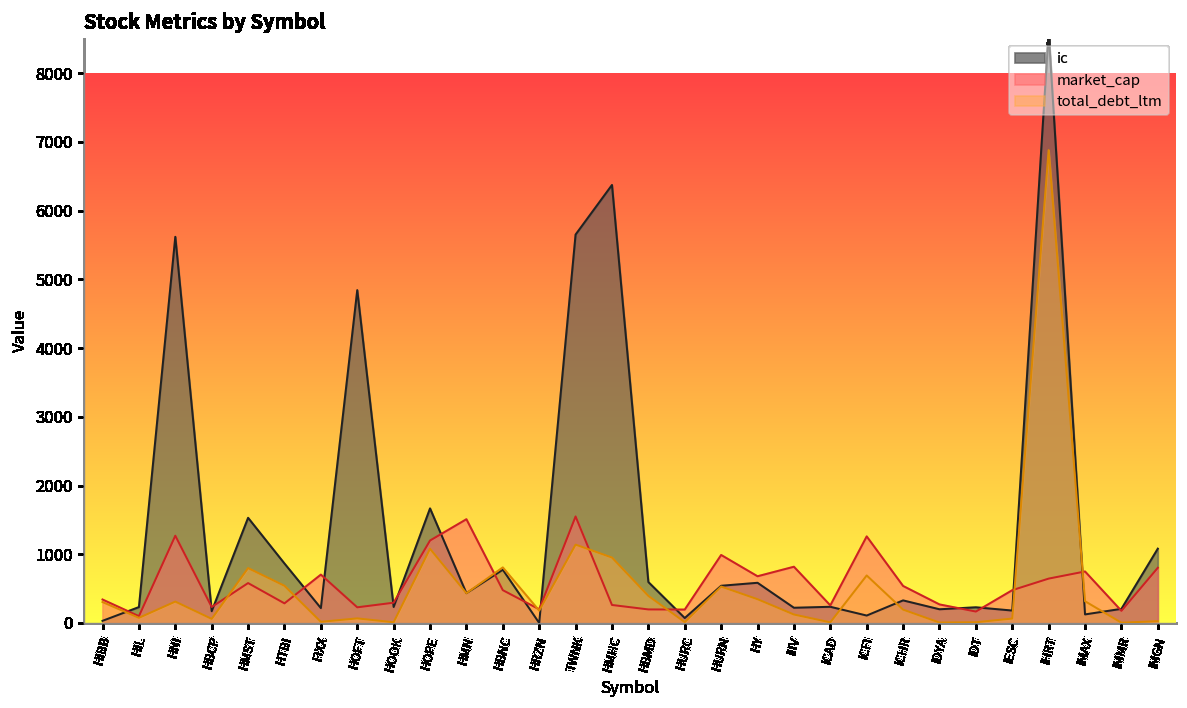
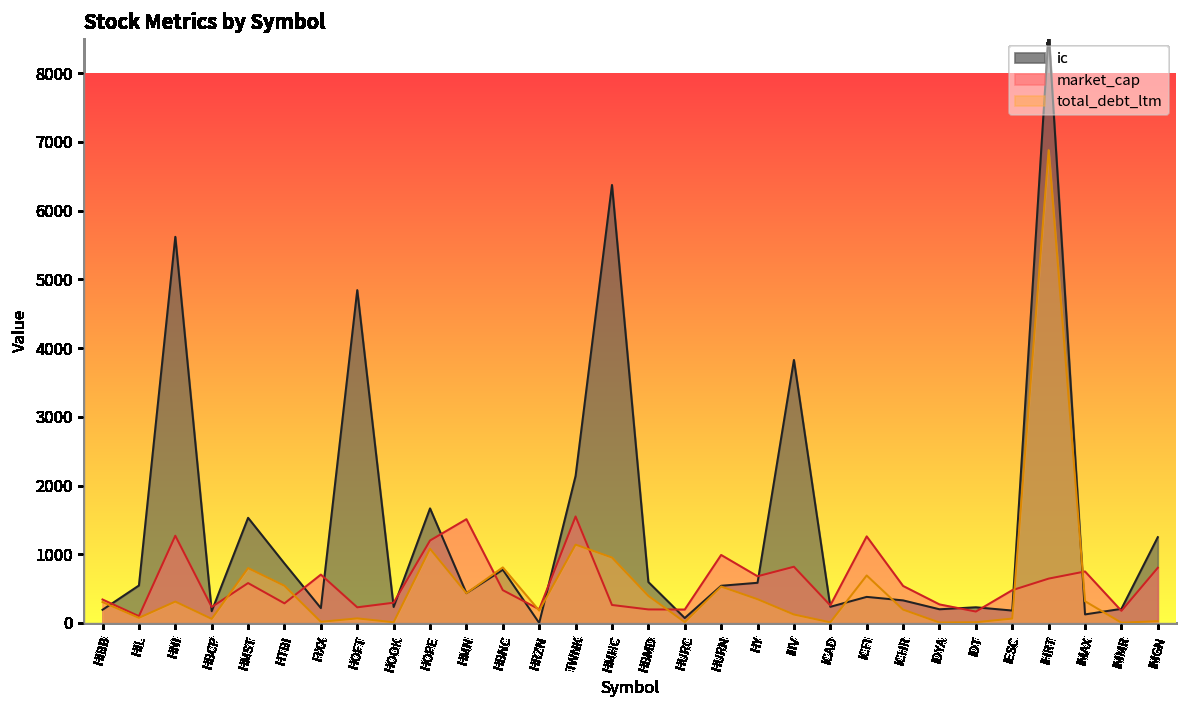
  {
    "ic": {
-     "HIBB": 0,
-     "HIL": 200,
+     "HIBB": 200,
+     "HIL": 500,
      "HNI": 5600,
      "HBCP": 200,
      "HMST": 1500,
      "HTBI": 900,
      "FIXX": 200,
      "HOFT": 4800,
      "HOOK": 200,
      "HOPE": 1700,
      "HRZN": 0,
-     "TWNK": 5700,
+     "TWNK": 2100,
      "HMHC": 6400,
      "HBMD": 600,
      "HURC": 100,
      "HY": 600,
-     "IIIV": 200,
-     "ICFI": 100,
+     "IIIV": 3800,
+     "ICFI": 400,
      "ICHR": 300,
      "IDYA": 200,
      "IDT": 200,
      "IESC": 200,
      "IMAX": 100,
-     "IMGN": 1100
+     "IMGN": 1200
    }
  }
